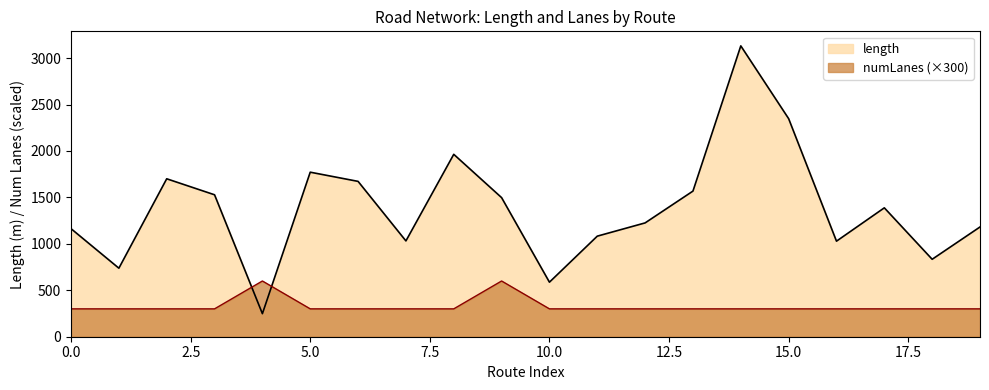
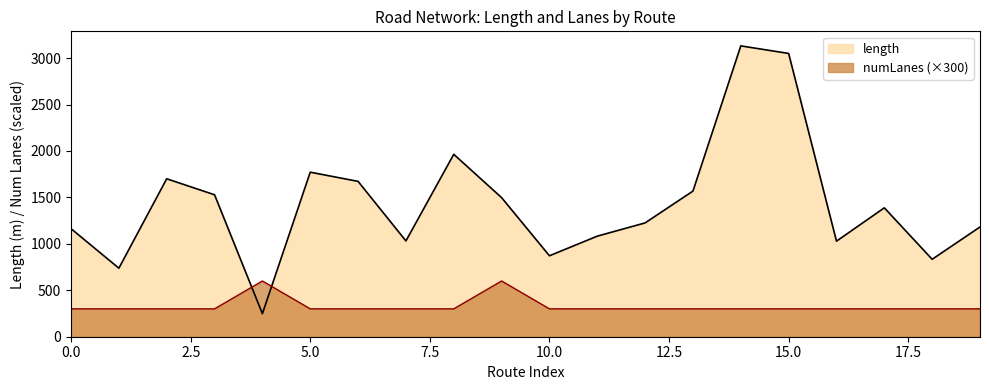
  {
    "length": {
      "0.0": 1200,
      "5.0": 1800,
-     "10.0": 600,
-     "15.0": 2300
+     "10.0": 900,
+     "15.0": 3000
    },
    "numLanes (×300)": {
      "0.0": 300,
      "5.0": 300,
      "10.0": 300,
      "15.0": 300
    }
  }
